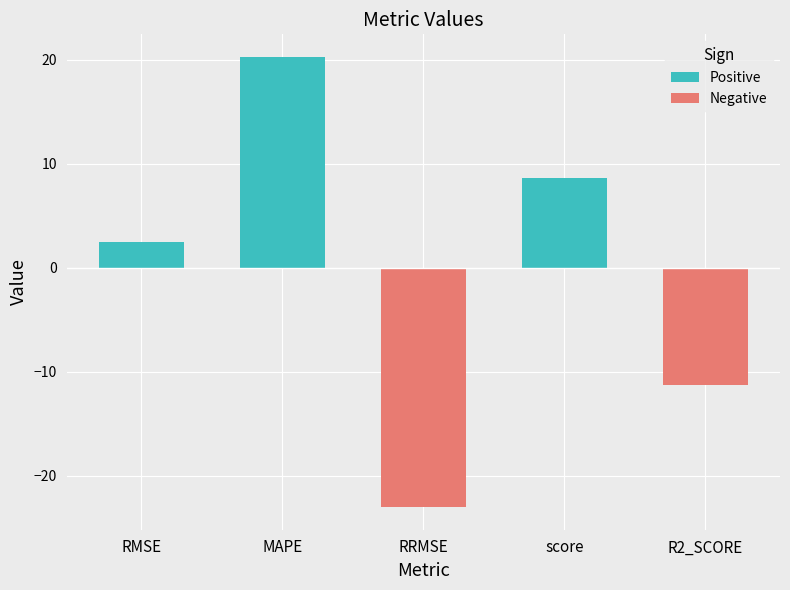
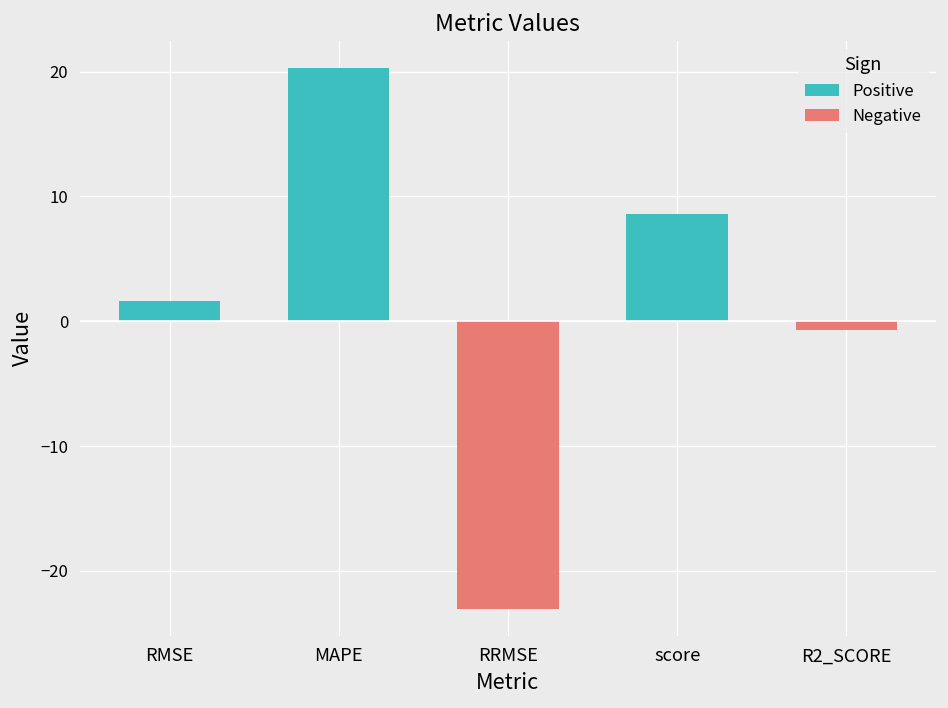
  {
-   "RMSE": 2.4,
+   "RMSE": 1.6,
    "MAPE": 20.3,
    "RRMSE": -23.0,
    "score": 8.6,
-   "R2_SCORE": -11.3
+   "R2_SCORE": -0.7
  }
